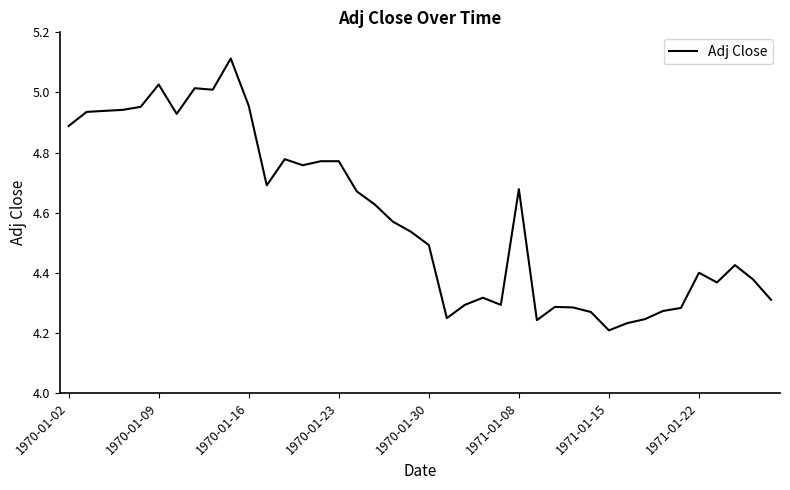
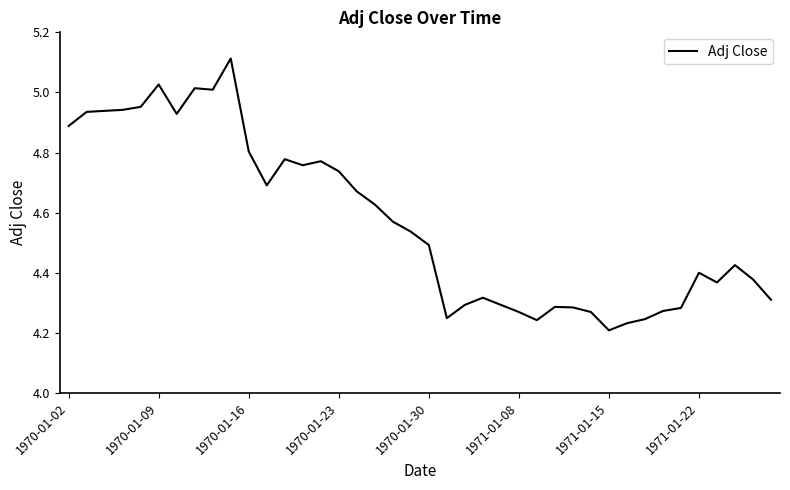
  {
    "1970-01-02": 4.89,
    "1970-01-09": 5.03,
-   "1970-01-16": 4.96,
-   "1970-01-23": 4.77,
+   "1970-01-16": 4.80,
+   "1970-01-23": 4.74,
    "1970-01-30": 4.49,
-   "1971-01-08": 4.68,
+   "1971-01-08": 4.27,
    "1971-01-15": 4.21,
    "1971-01-22": 4.40
  }
